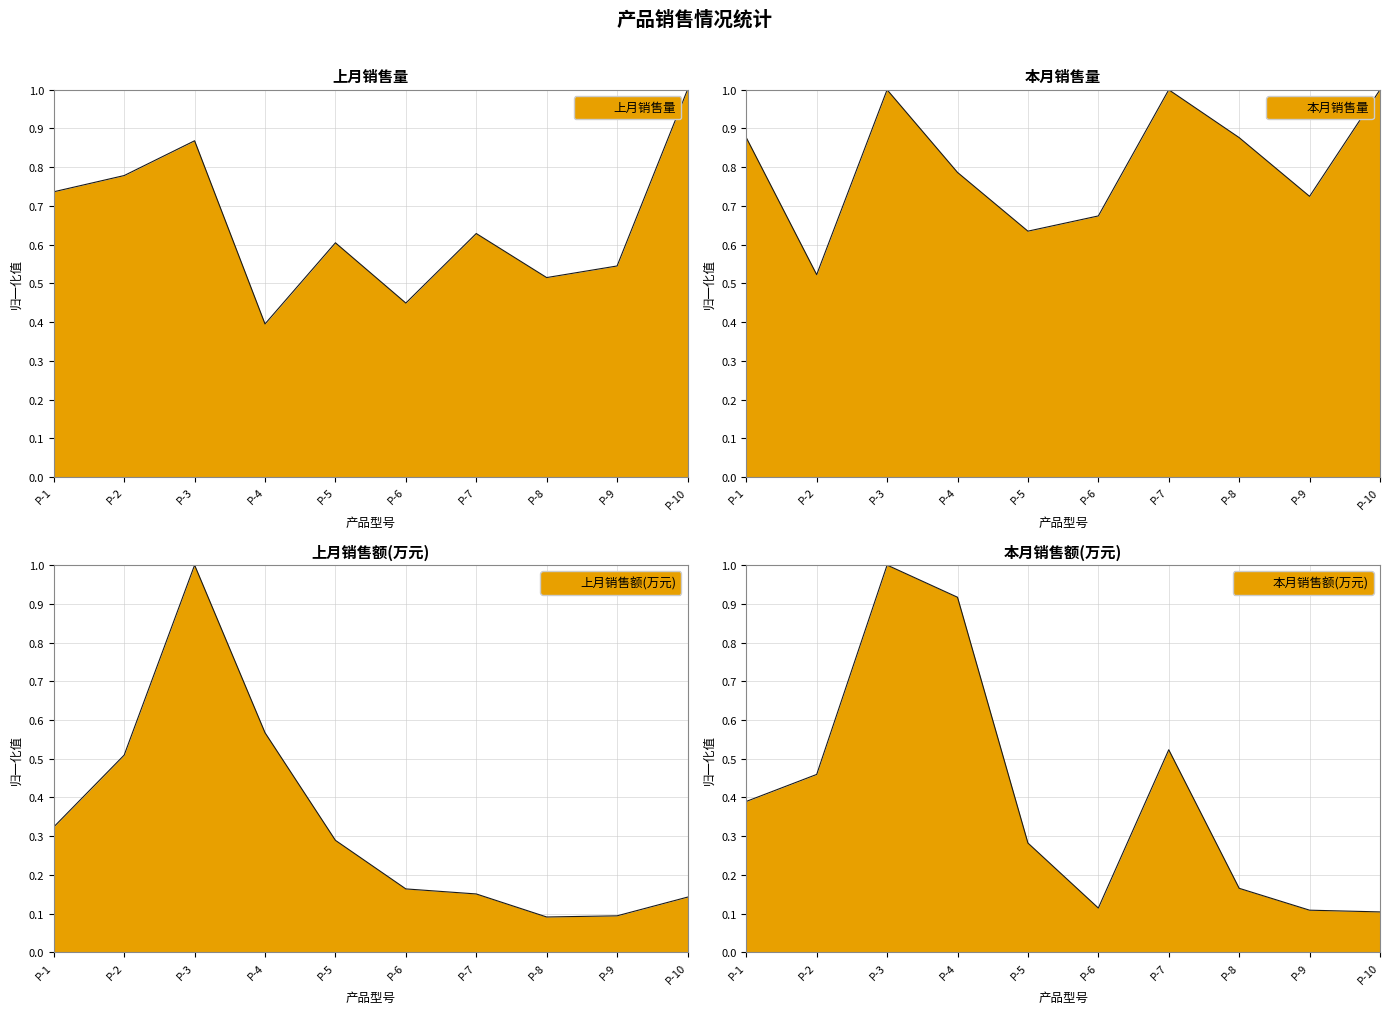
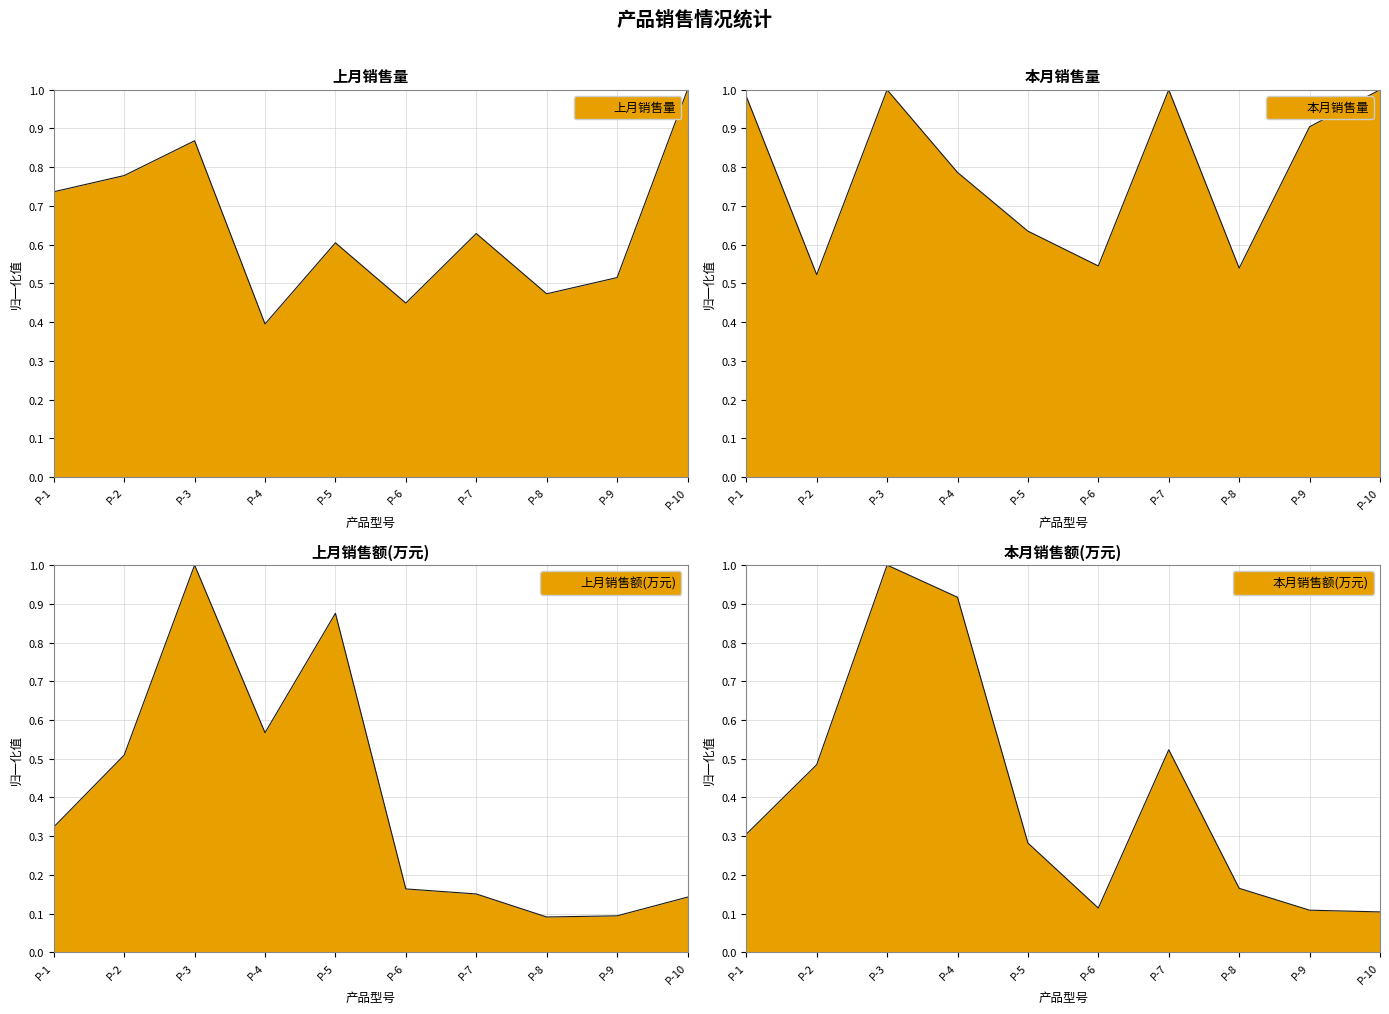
  {
    "上月销售量": {
      "P-1": 0.74,
      "P-2": 0.78,
      "P-3": 0.87,
      "P-4": 0.40,
      "P-5": 0.60,
      "P-6": 0.45,
      "P-7": 0.63,
-     "P-8": 0.51,
-     "P-9": 0.54,
+     "P-8": 0.47,
+     "P-9": 0.51,
      "P-10": 1.00
    },
    "本月销售量": {
-     "P-1": 0.88,
+     "P-1": 0.98,
      "P-2": 0.52,
      "P-3": 1.00,
      "P-4": 0.79,
      "P-5": 0.63,
-     "P-6": 0.67,
+     "P-6": 0.54,
      "P-7": 1.00,
-     "P-8": 0.88,
-     "P-9": 0.72,
+     "P-8": 0.54,
+     "P-9": 0.90,
      "P-10": 1.00
    },
    "上月销售额(万元)": {
      "P-1": 0.32,
      "P-2": 0.51,
      "P-3": 1.00,
      "P-4": 0.57,
-     "P-5": 0.29,
+     "P-5": 0.88,
      "P-6": 0.16,
      "P-7": 0.15,
      "P-8": 0.09,
      "P-9": 0.09,
      "P-10": 0.14
    },
    "本月销售额(万元)": {
-     "P-1": 0.39,
-     "P-2": 0.46,
+     "P-1": 0.31,
+     "P-2": 0.48,
      "P-3": 1.00,
      "P-4": 0.92,
      "P-5": 0.28,
      "P-6": 0.11,
      "P-7": 0.52,
      "P-8": 0.17,
      "P-9": 0.11,
      "P-10": 0.10
    }
  }
